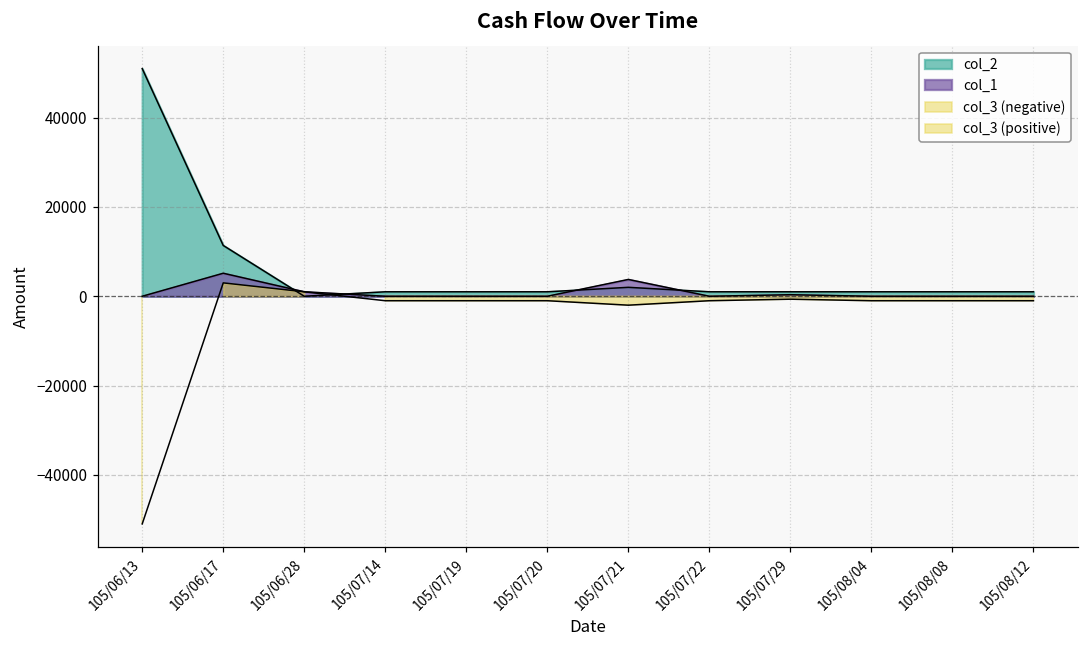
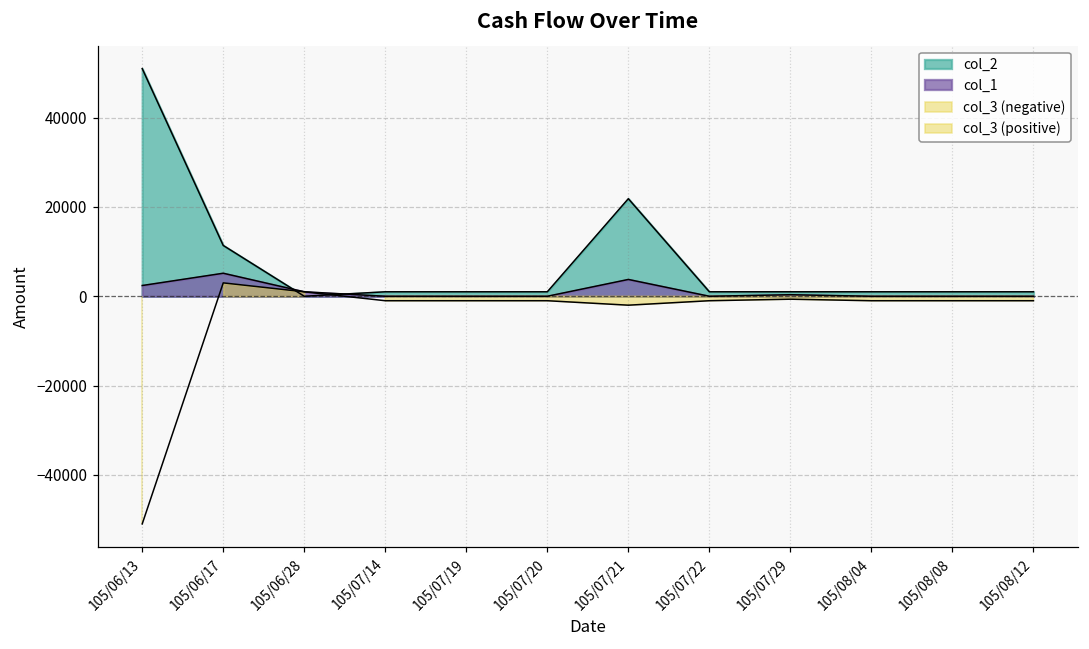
  {
    "col_2": {
      "105/06/13": 51000,
      "105/06/17": 11000,
      "105/06/28": 0,
      "105/07/14": 1000,
      "105/07/19": 1000,
      "105/07/20": 1000,
-     "105/07/21": 2000,
+     "105/07/21": 22000,
      "105/07/22": 1000,
      "105/07/29": 1000,
      "105/08/04": 1000,
      "105/08/08": 1000,
      "105/08/12": 1000
    },
    "col_1": {
-     "105/06/13": 0,
+     "105/06/13": 2000,
      "105/06/17": 5000,
      "105/07/14": 0,
      "105/07/19": 0,
      "105/07/20": 0,
      "105/07/21": 4000,
      "105/07/22": 0,
      "105/07/29": 0,
      "105/08/04": 0,
      "105/08/08": 0,
      "105/08/12": 0
    }
  }
